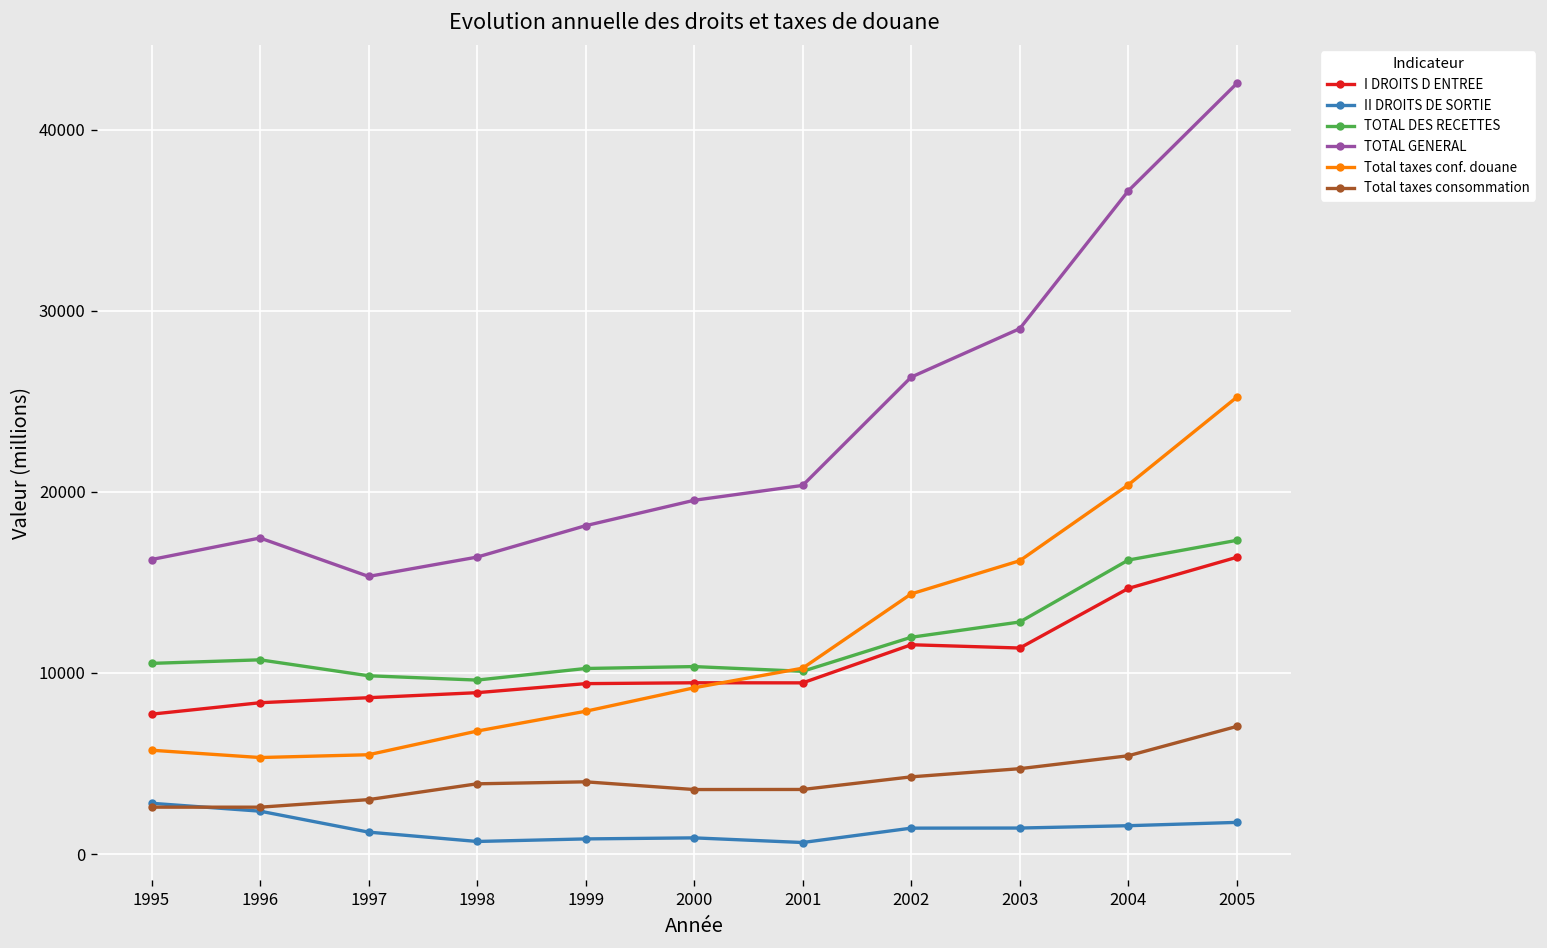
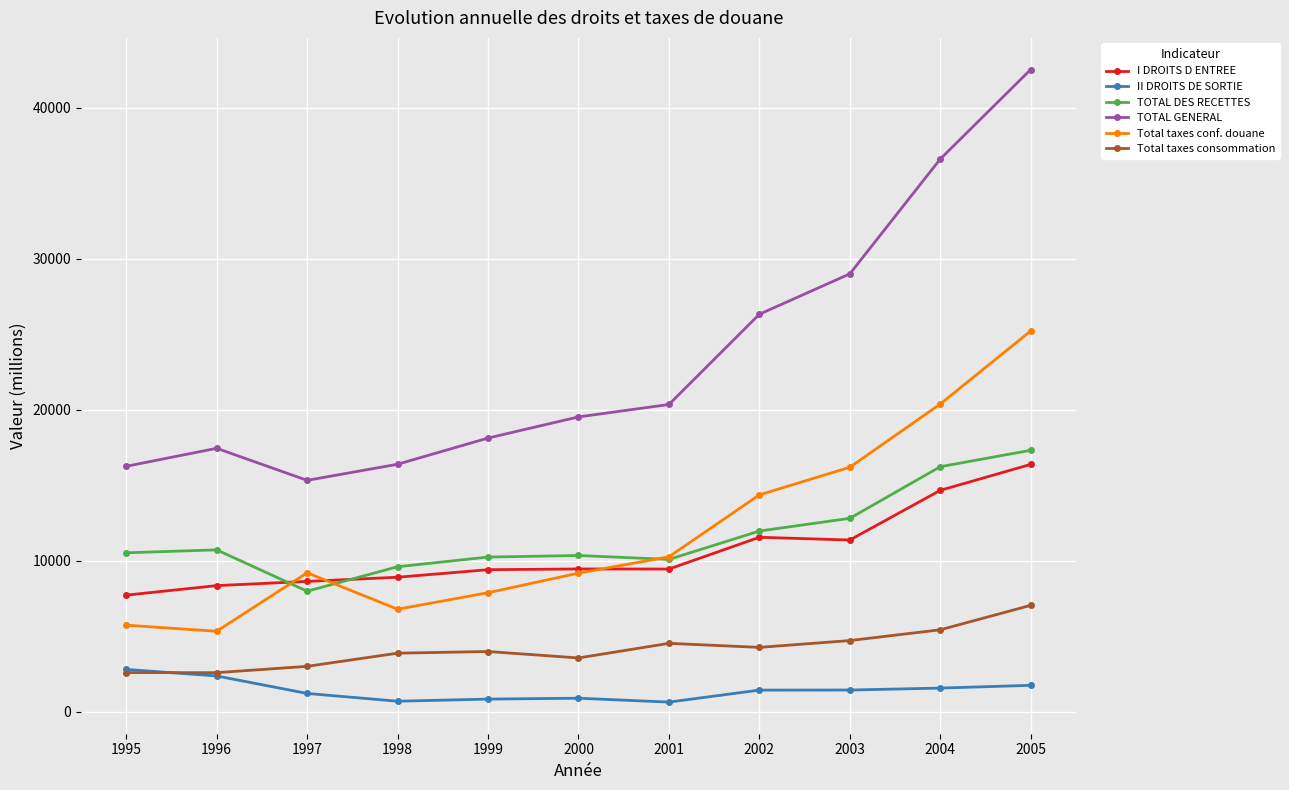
  {
    "I DROITS D ENTREE": {
      "1995": 7700,
      "1996": 8400,
      "1997": 8600,
      "1998": 8900,
      "1999": 9400,
      "2000": 9500,
      "2001": 9500,
      "2002": 11600,
      "2003": 11400,
      "2004": 14700,
      "2005": 16400
    },
    "II DROITS DE SORTIE": {
      "1995": 2800,
      "1996": 2400,
      "1997": 1200,
      "1998": 700,
      "1999": 800,
      "2000": 900,
      "2001": 600,
      "2002": 1400,
      "2003": 1400,
      "2004": 1600,
      "2005": 1700
    },
    "TOTAL DES RECETTES": {
      "1995": 10500,
      "1996": 10700,
-     "1997": 9800,
+     "1997": 8000,
      "1998": 9600,
      "1999": 10200,
      "2000": 10400,
      "2001": 10100,
      "2002": 12000,
      "2003": 12800,
      "2004": 16200,
      "2005": 17300
    },
    "TOTAL GENERAL": {
      "1995": 16300,
      "1996": 17500,
      "1997": 15300,
      "1998": 16400,
      "1999": 18100,
      "2000": 19500,
      "2001": 20400,
      "2002": 26300,
      "2003": 29000,
      "2004": 36600,
      "2005": 42500
    },
    "Total taxes conf. douane": {
      "1995": 5700,
      "1996": 5300,
-     "1997": 5500,
+     "1997": 9200,
      "1998": 6800,
      "1999": 7900,
      "2000": 9200,
      "2001": 10300,
      "2002": 14400,
      "2003": 16200,
      "2004": 20400,
      "2005": 25200
    },
    "Total taxes consommation": {
      "1995": 2600,
      "1996": 2600,
      "1997": 3000,
      "1998": 3900,
      "1999": 4000,
      "2000": 3600,
-     "2001": 3600,
+     "2001": 4500,
      "2002": 4300,
      "2003": 4700,
      "2004": 5400,
      "2005": 7000
    }
  }
